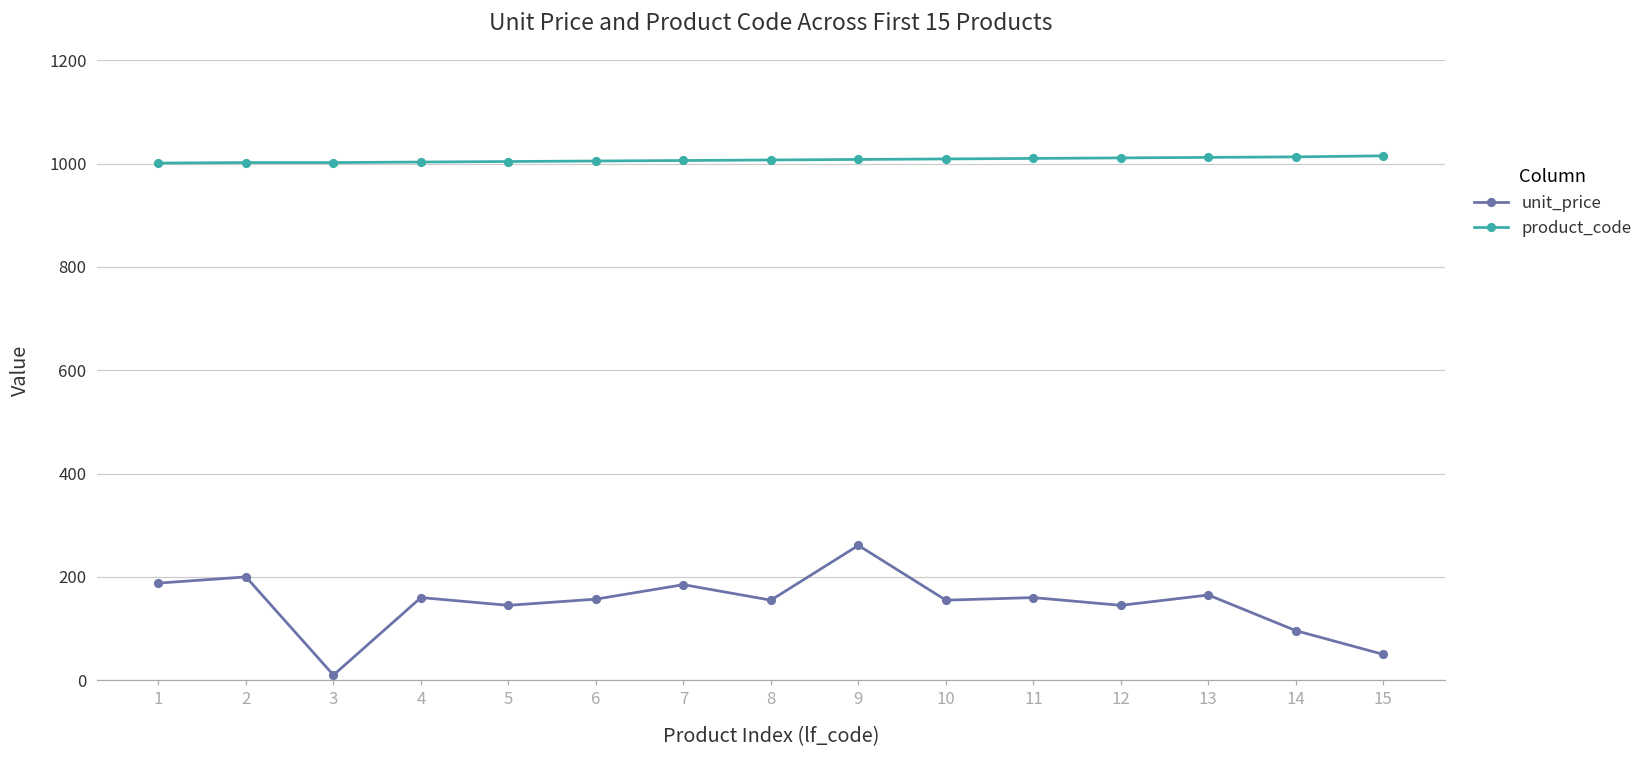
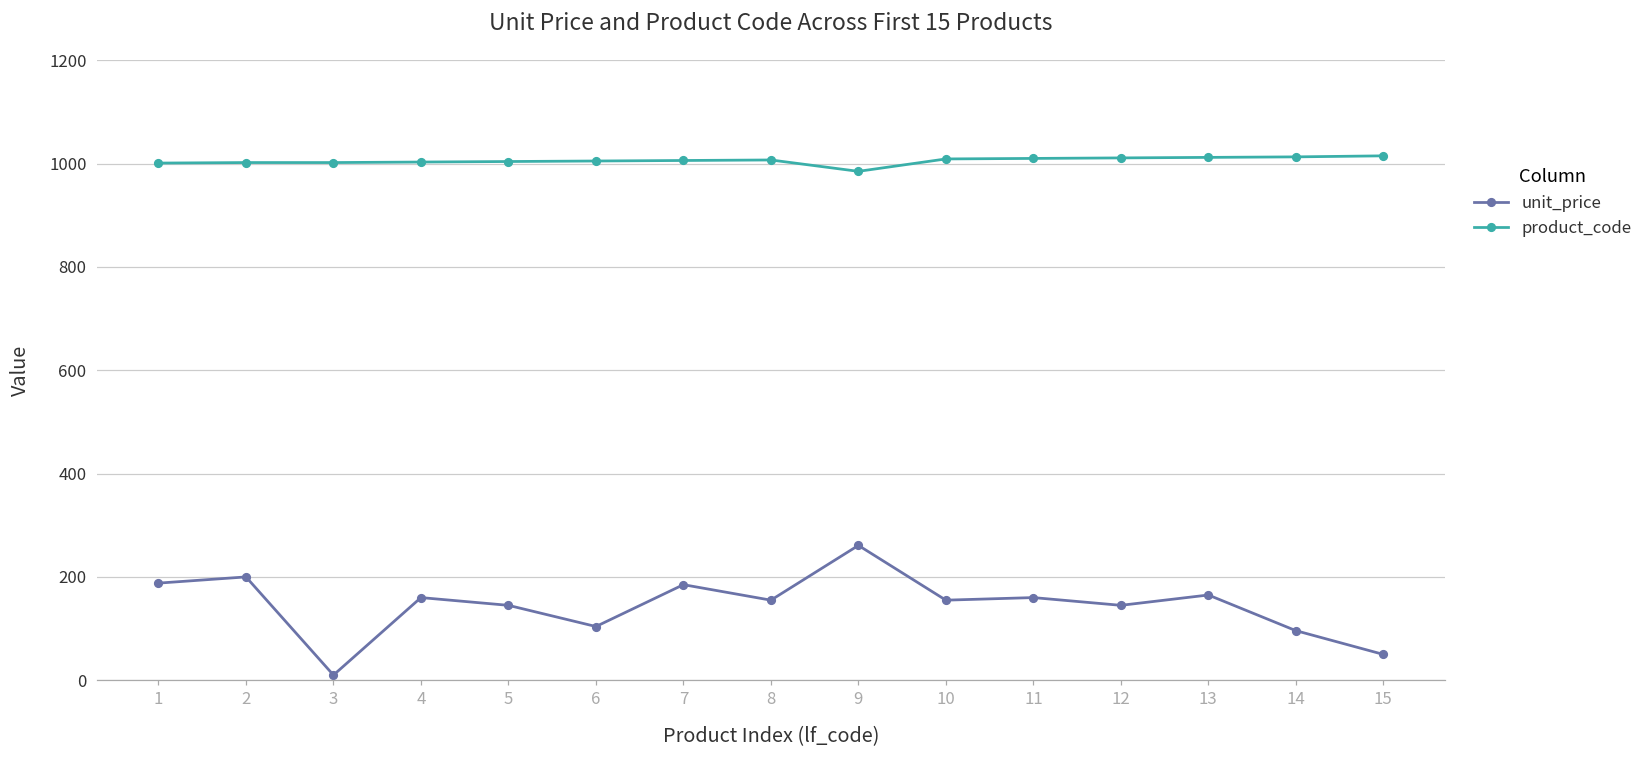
  {
    "unit_price": {
      "1": 190,
      "2": 200,
      "3": 10,
      "4": 160,
      "5": 150,
-     "6": 160,
+     "6": 100,
      "7": 190,
      "8": 160,
      "9": 260,
      "10": 160,
      "11": 160,
      "12": 150,
      "13": 170,
      "14": 100,
      "15": 50
    },
    "product_code": {
      "1": 1000,
      "2": 1000,
      "3": 1000,
      "4": 1000,
      "5": 1000,
      "6": 1010,
      "7": 1010,
      "8": 1010,
-     "9": 1010,
+     "9": 990,
      "10": 1010,
      "11": 1010,
      "12": 1010,
      "13": 1010,
      "14": 1010,
      "15": 1020
    }
  }
